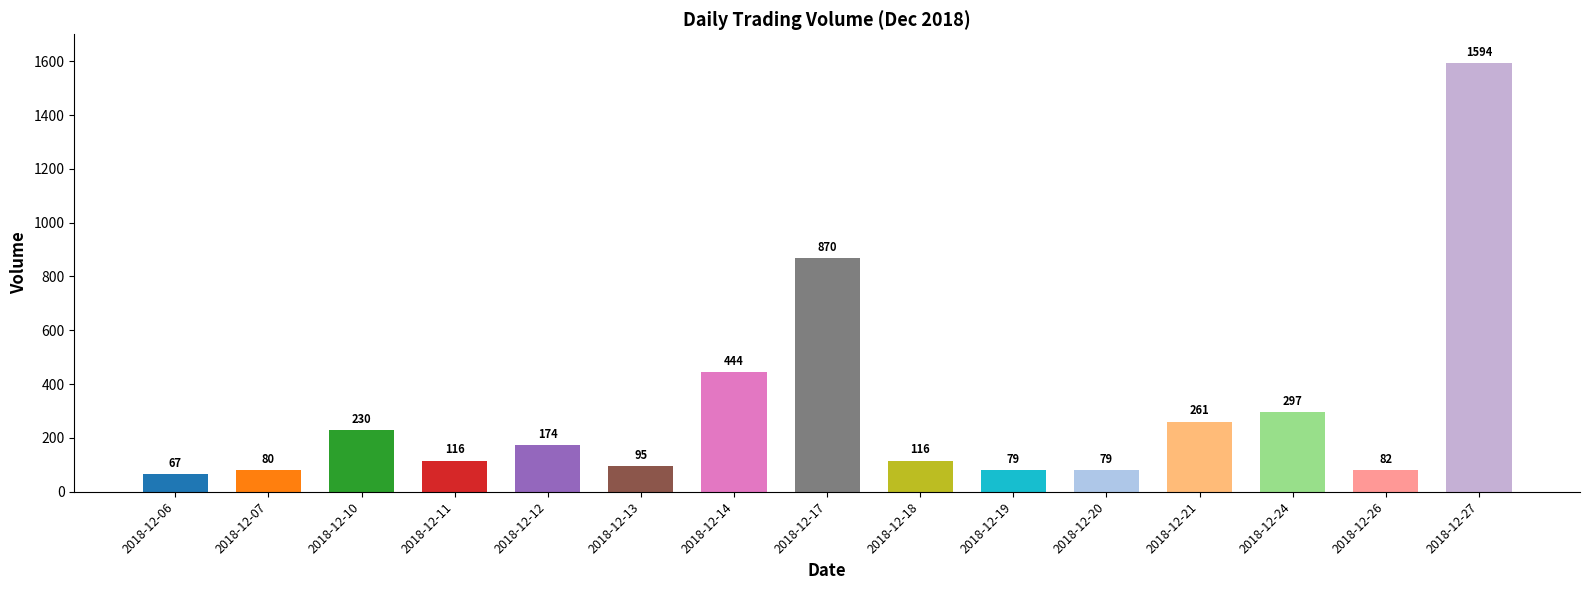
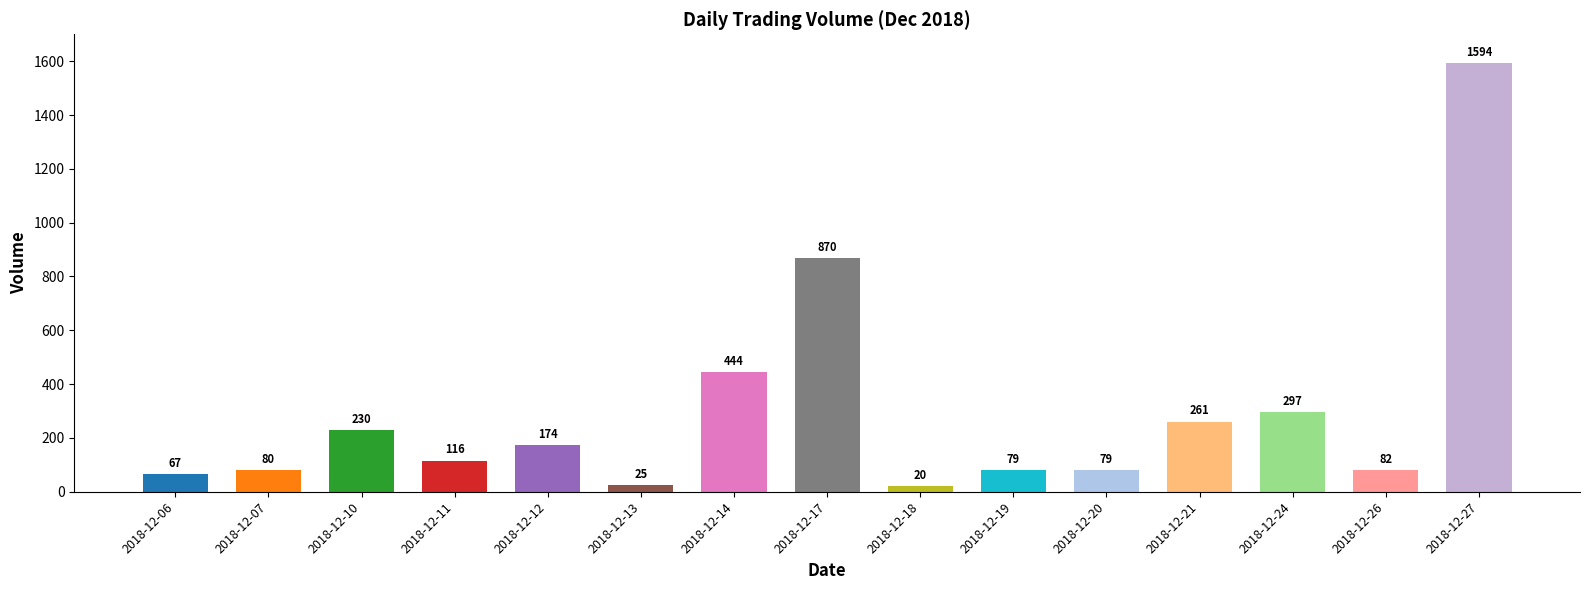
  {
    "2018-12-06": 67,
    "2018-12-07": 80,
    "2018-12-10": 230,
    "2018-12-11": 116,
    "2018-12-12": 174,
-   "2018-12-13": 95,
+   "2018-12-13": 25,
    "2018-12-14": 444,
    "2018-12-17": 870,
-   "2018-12-18": 116,
+   "2018-12-18": 20,
    "2018-12-19": 79,
    "2018-12-20": 79,
    "2018-12-21": 261,
    "2018-12-24": 297,
    "2018-12-26": 82,
    "2018-12-27": 1594
  }
